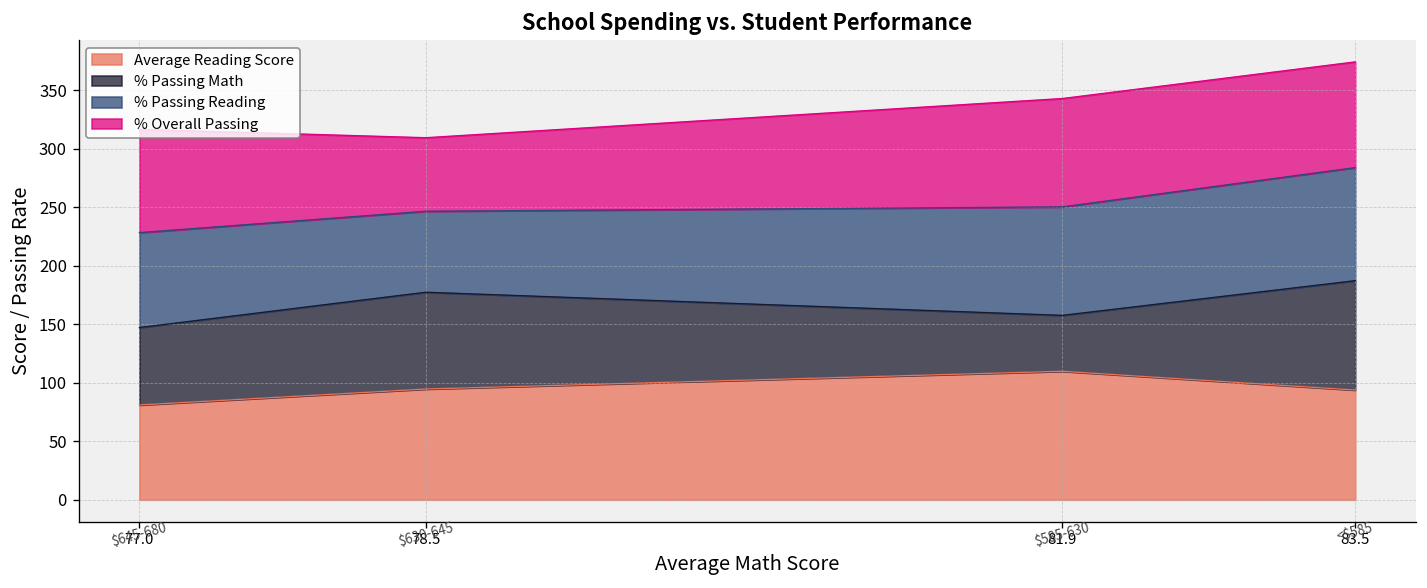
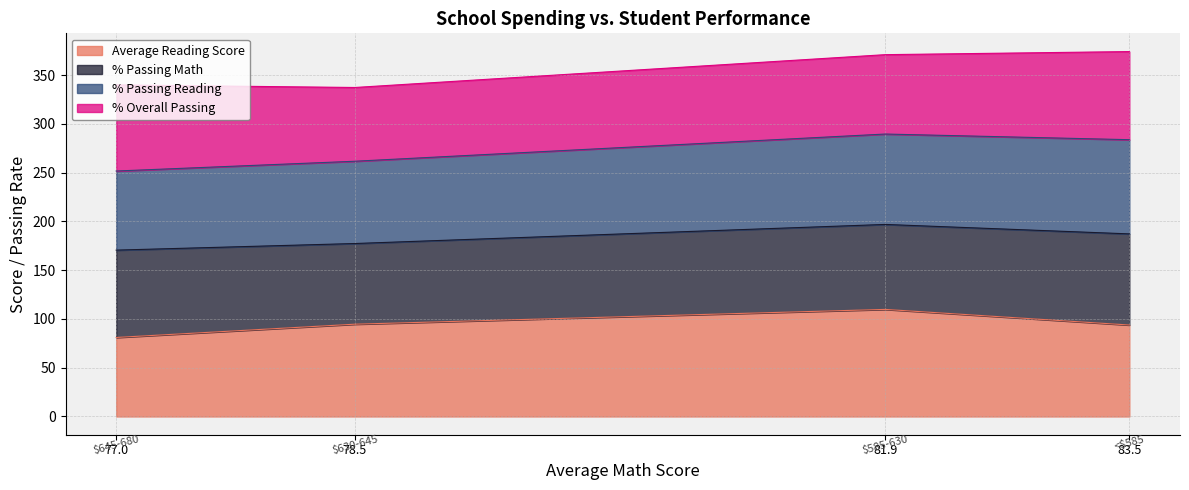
  {
    "Average Reading Score": {
      "77.0": 80,
      "78.5": 90,
      "81.9": 110,
      "83.5": 90
    },
    "% Passing Math": {
-     "77.0": 70,
+     "77.0": 90,
      "78.5": 80,
-     "81.9": 50,
+     "81.9": 90,
      "83.5": 90
    },
    "% Passing Reading": {
      "77.0": 80,
-     "78.5": 70,
+     "78.5": 80,
      "81.9": 90,
      "83.5": 100
    },
    "% Overall Passing": {
-     "78.5": 60,
-     "81.9": 90,
+     "78.5": 80,
+     "81.9": 80,
      "83.5": 90
    }
  }
